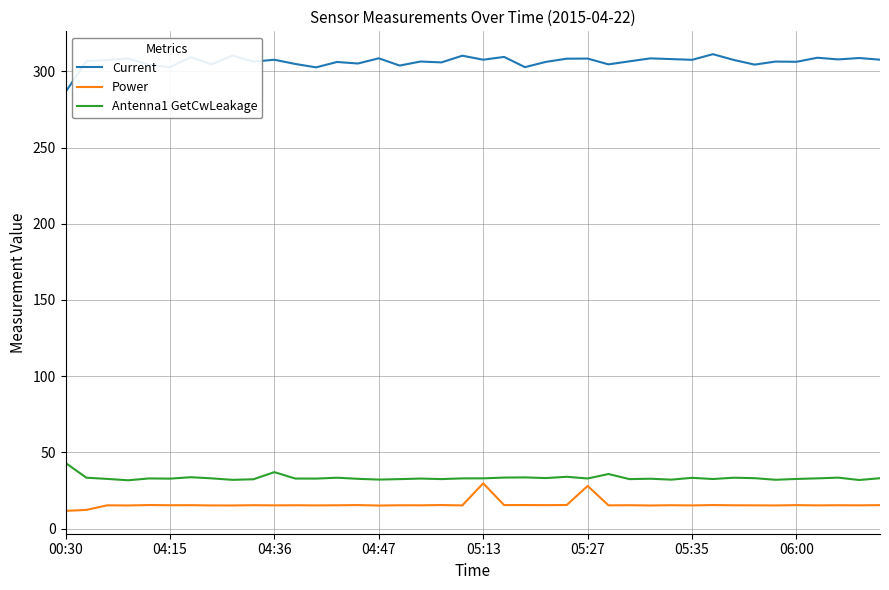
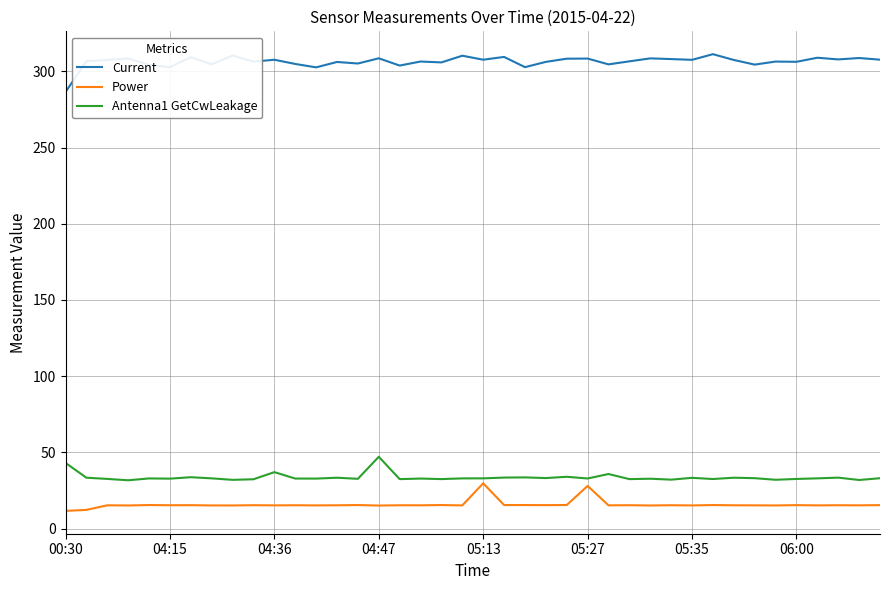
  {
    "Current": {
      "00:30": 286,
      "04:36": 308,
      "04:47": 309,
      "05:13": 308,
      "05:27": 308,
      "05:35": 308,
      "06:00": 306
    },
    "Power": {
      "00:30": 12,
      "04:15": 15,
      "04:36": 15,
      "04:47": 15,
      "05:13": 30,
      "05:27": 28,
      "05:35": 15,
      "06:00": 15
    },
    "Antenna1 GetCwLeakage": {
      "00:30": 43,
      "04:15": 33,
      "04:36": 37,
-     "04:47": 32,
+     "04:47": 47,
      "05:13": 33,
      "05:27": 33,
      "05:35": 33,
      "06:00": 33
    }
  }
